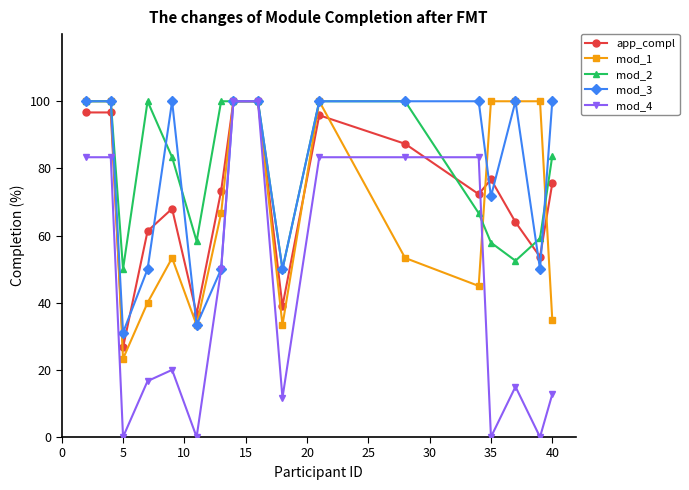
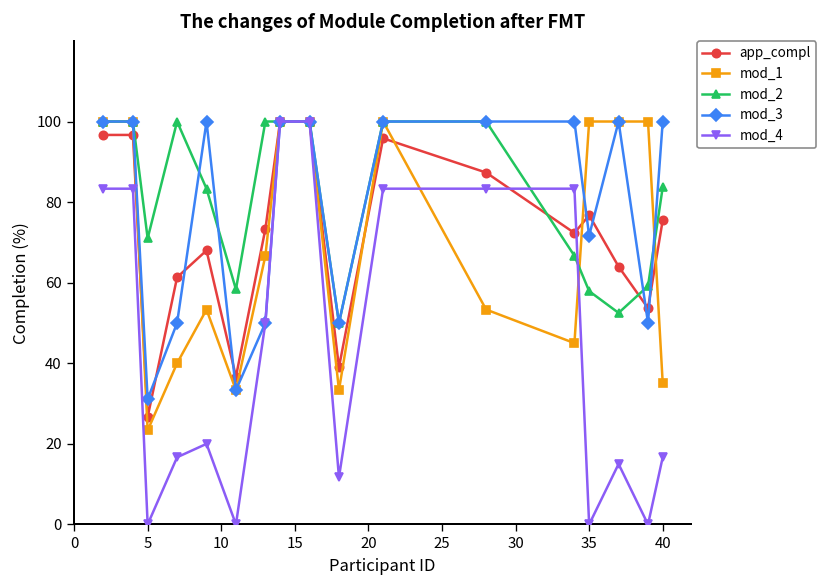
  {
    "app_compl": {
      "5": 27,
      "35": 77,
      "40": 76
    },
    "mod_1": {
      "5": 23,
      "35": 100,
      "40": 35
    },
    "mod_2": {
-     "5": 50,
+     "5": 71,
      "35": 58,
      "40": 84
    },
    "mod_3": {
      "5": 31,
      "35": 72,
      "40": 100
    },
    "mod_4": {
      "5": 0,
      "35": 0,
-     "40": 13
+     "40": 17
    }
  }
